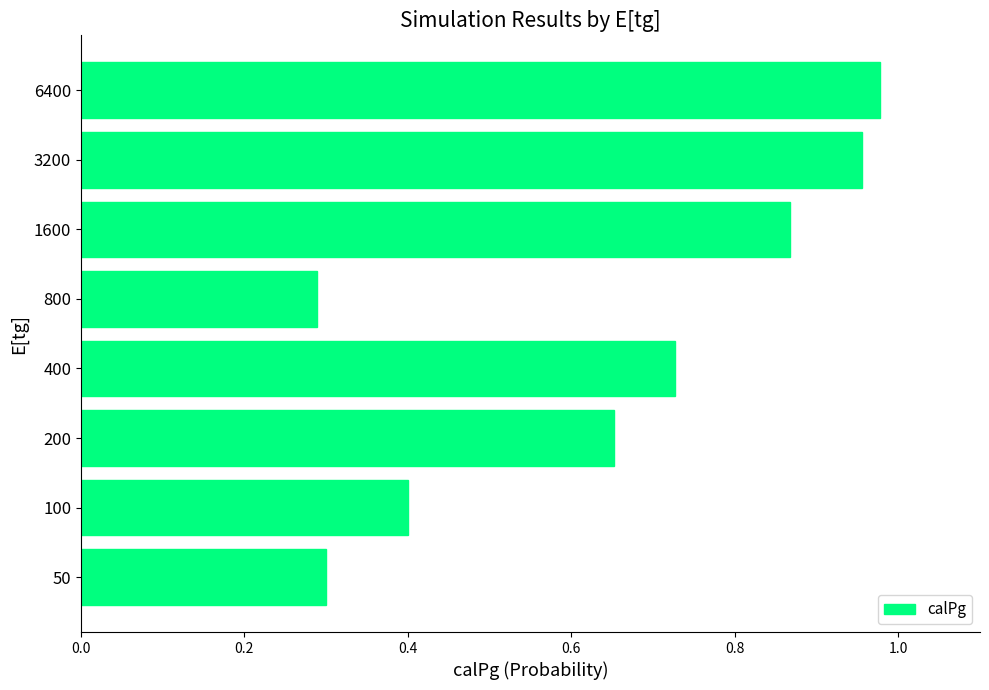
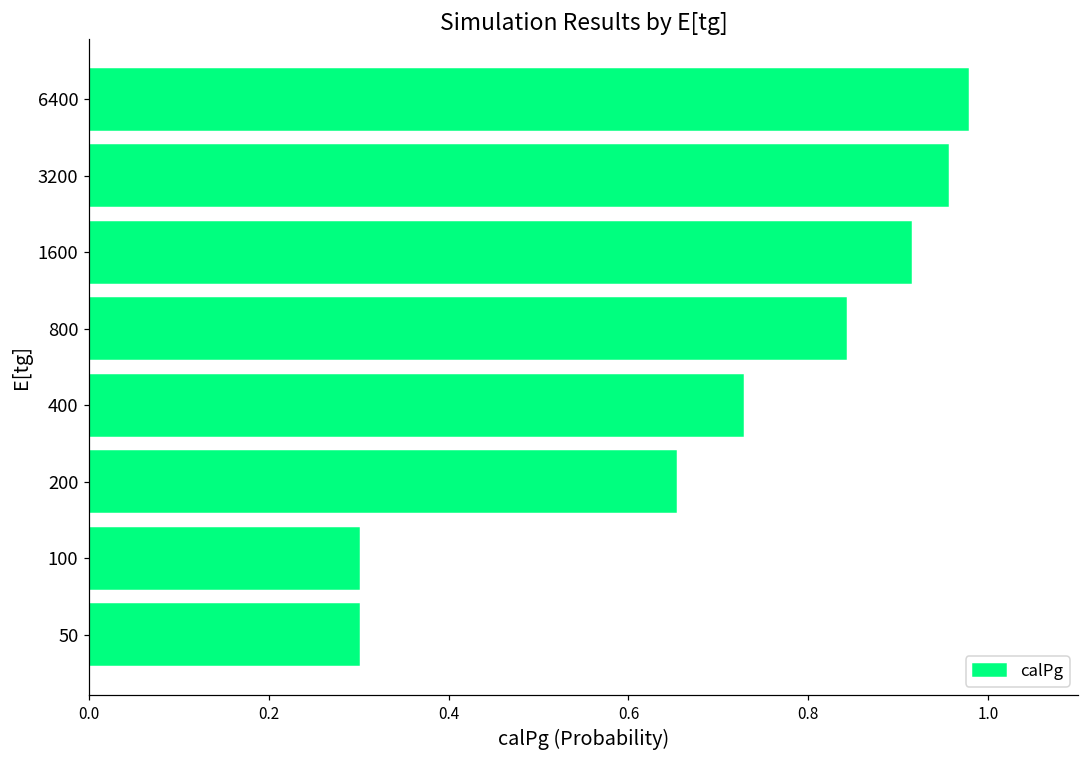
  {
    "6400": 0.98,
    "3200": 0.96,
-   "1600": 0.87,
-   "800": 0.29,
+   "1600": 0.91,
+   "800": 0.84,
    "400": 0.73,
    "200": 0.65,
-   "100": 0.4,
+   "100": 0.3,
    "50": 0.30
  }
